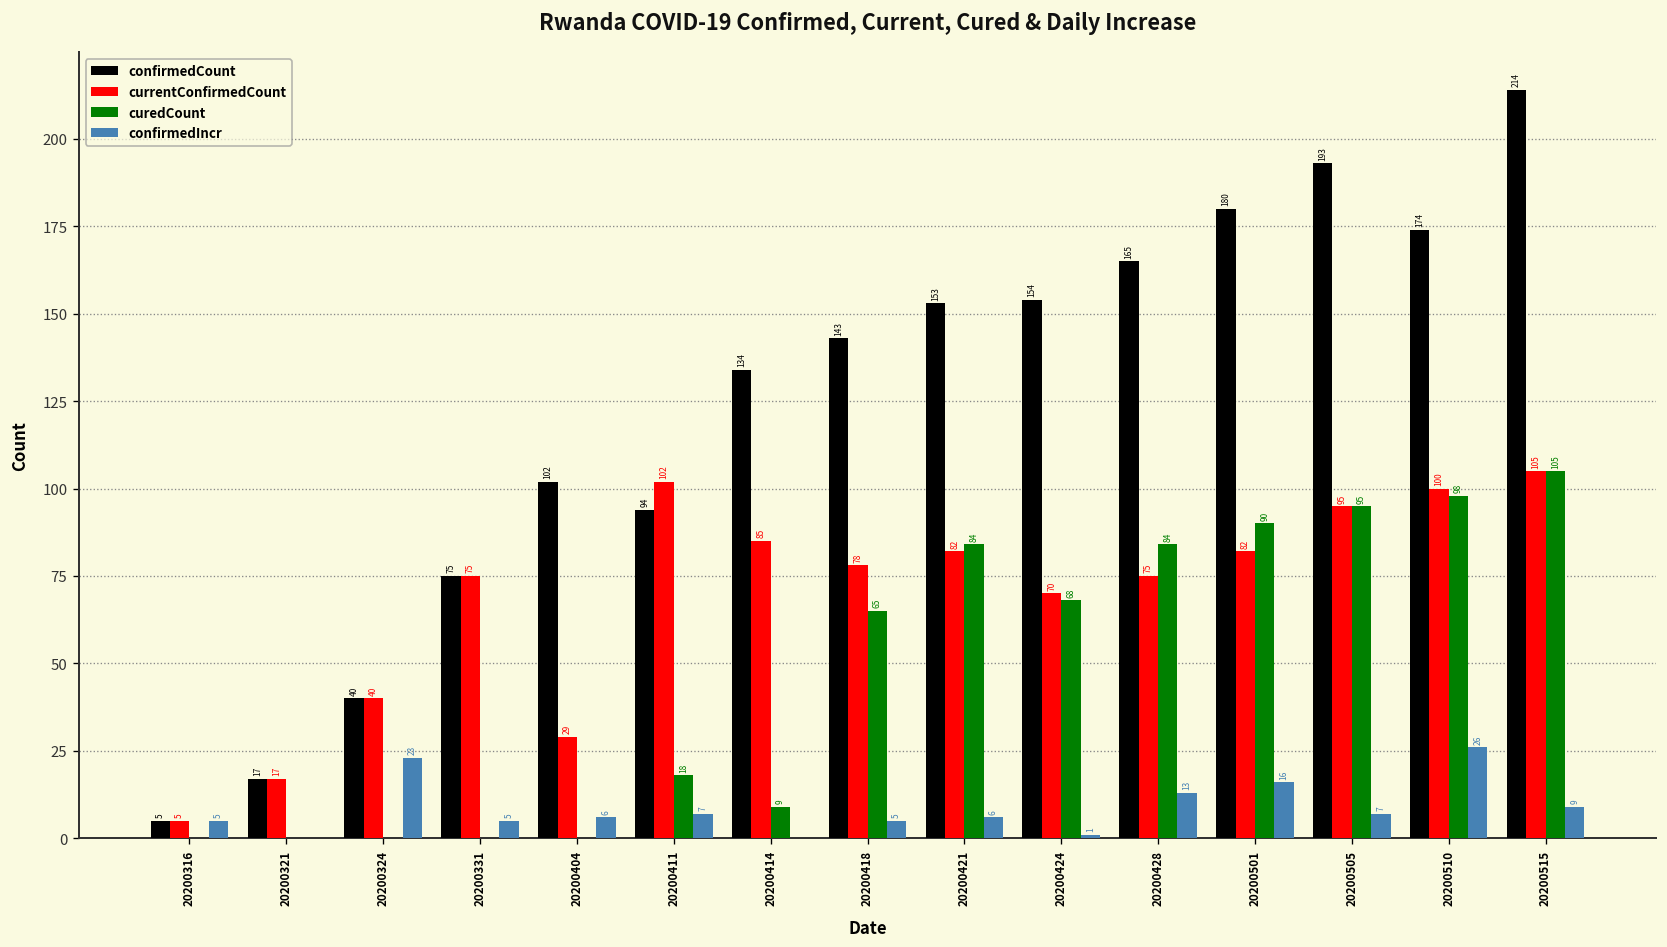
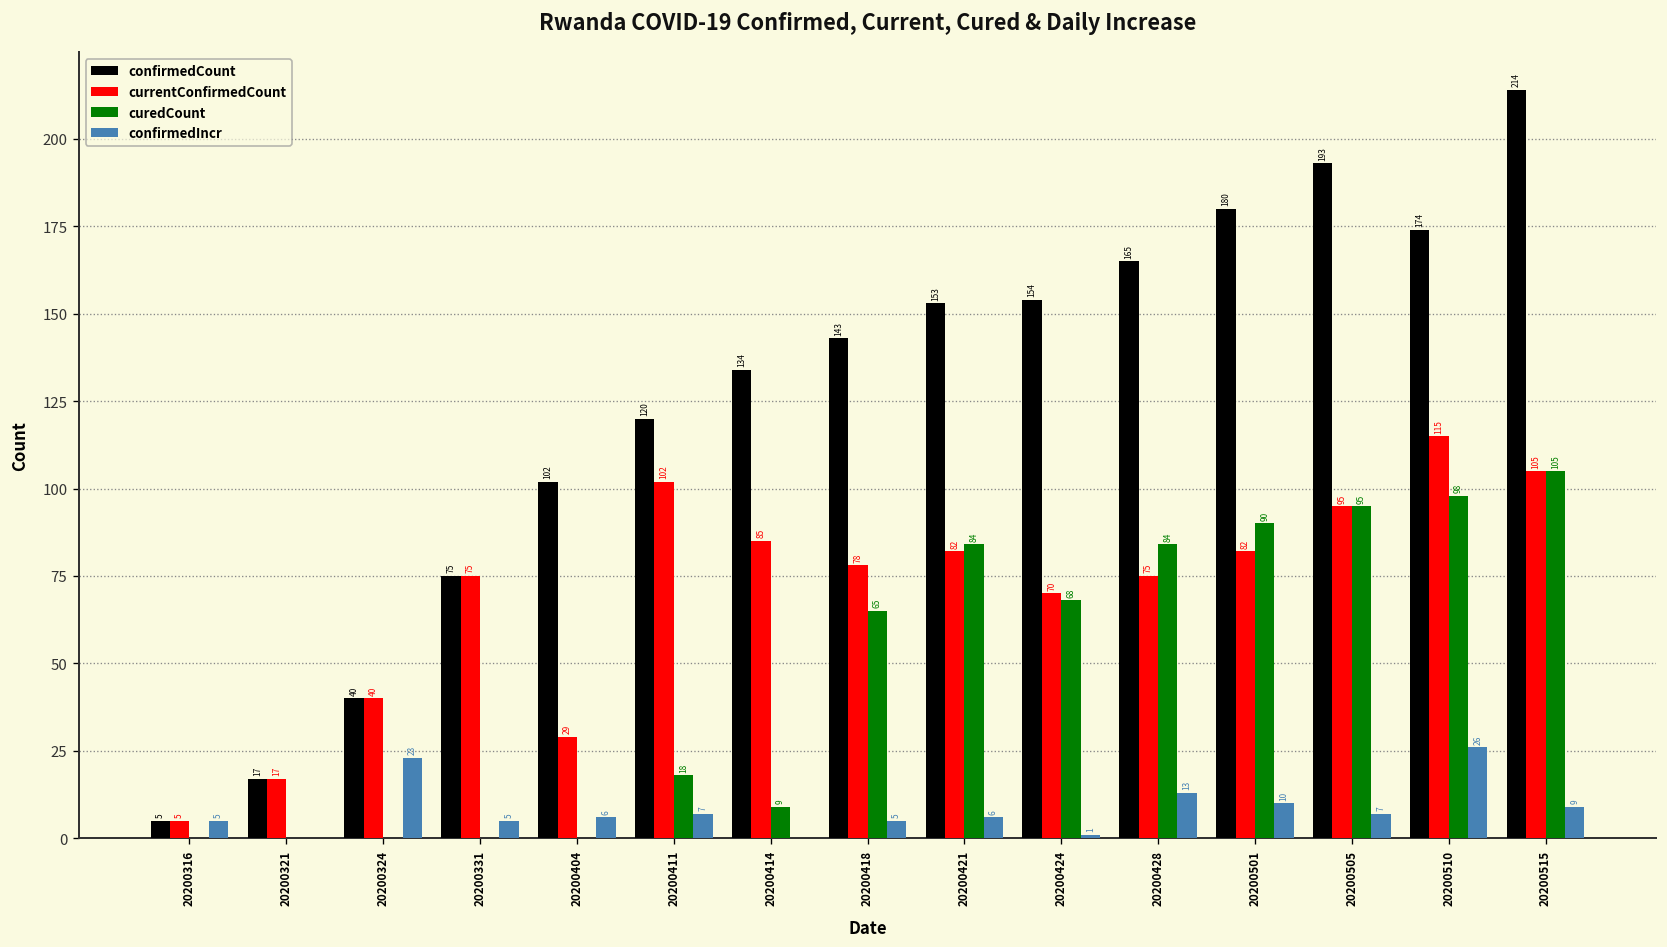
  {
    "confirmedCount": {
      "20200316": 5,
      "20200321": 17,
      "20200324": 40,
      "20200331": 75,
      "20200404": 102,
-     "20200411": 94,
+     "20200411": 120,
      "20200414": 134,
      "20200418": 143,
      "20200421": 153,
      "20200424": 154,
      "20200428": 165,
      "20200501": 180,
      "20200505": 193,
      "20200510": 174,
      "20200515": 214
    },
    "currentConfirmedCount": {
      "20200316": 5,
      "20200321": 17,
      "20200324": 40,
      "20200331": 75,
      "20200404": 29,
      "20200411": 102,
      "20200414": 85,
      "20200418": 78,
      "20200421": 82,
      "20200424": 70,
      "20200428": 75,
      "20200501": 82,
      "20200505": 95,
-     "20200510": 100,
+     "20200510": 115,
      "20200515": 105
    },
    "curedCount": {
      "20200411": 18,
      "20200414": 9,
      "20200418": 65,
      "20200421": 84,
      "20200424": 68,
      "20200428": 84,
      "20200501": 90,
      "20200505": 95,
      "20200510": 98,
      "20200515": 105
    },
    "confirmedIncr": {
      "20200316": 5,
      "20200324": 23,
      "20200331": 5,
      "20200404": 6,
      "20200411": 7,
      "20200418": 5,
      "20200421": 6,
      "20200424": 1,
      "20200428": 13,
-     "20200501": 16,
+     "20200501": 10,
      "20200505": 7,
      "20200510": 26,
      "20200515": 9
    }
  }
